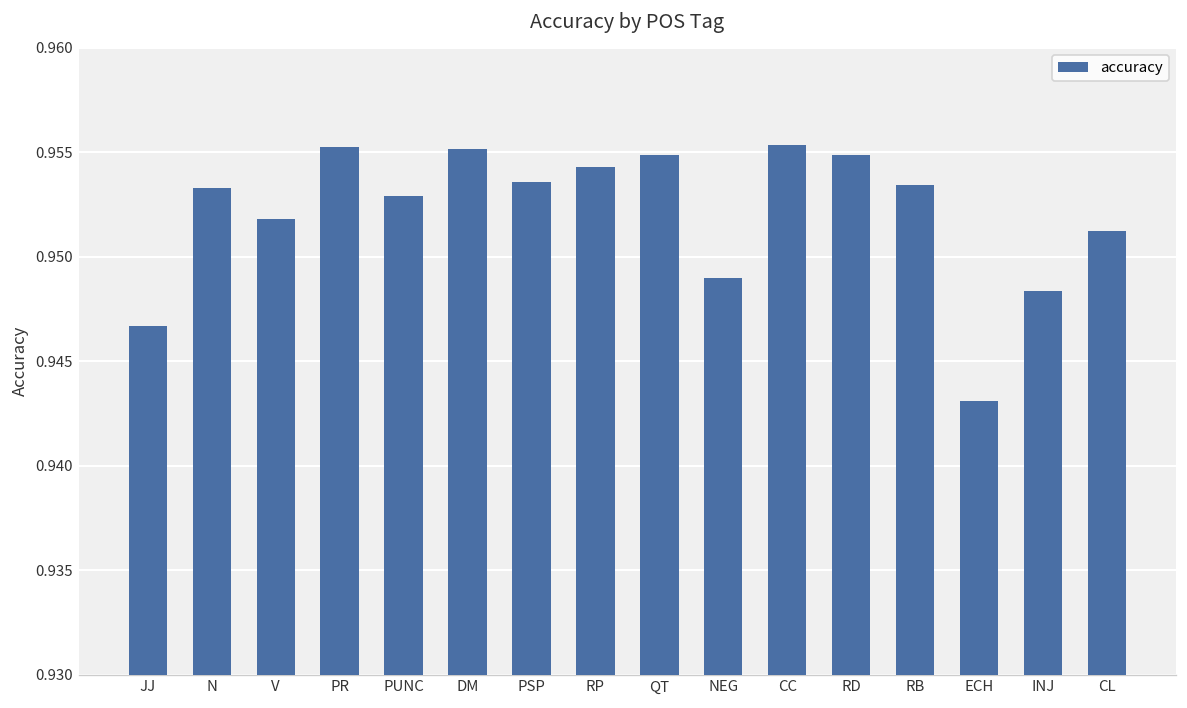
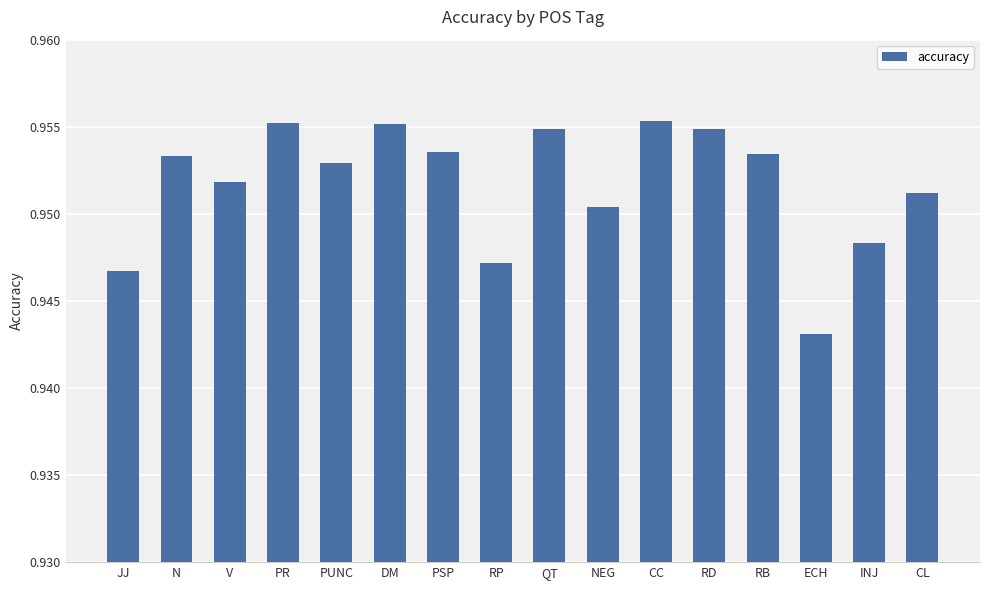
  {
    "JJ": 0.9467,
    "N": 0.9533,
    "V": 0.9518,
    "PR": 0.9552,
    "PUNC": 0.9529,
    "DM": 0.9552,
    "PSP": 0.9536,
-   "RP": 0.9543,
+   "RP": 0.9472,
    "QT": 0.9549,
-   "NEG": 0.9490,
+   "NEG": 0.9504,
    "CC": 0.9554,
    "RD": 0.9549,
    "RB": 0.9534,
    "ECH": 0.9431,
    "INJ": 0.9483,
    "CL": 0.9512
  }
